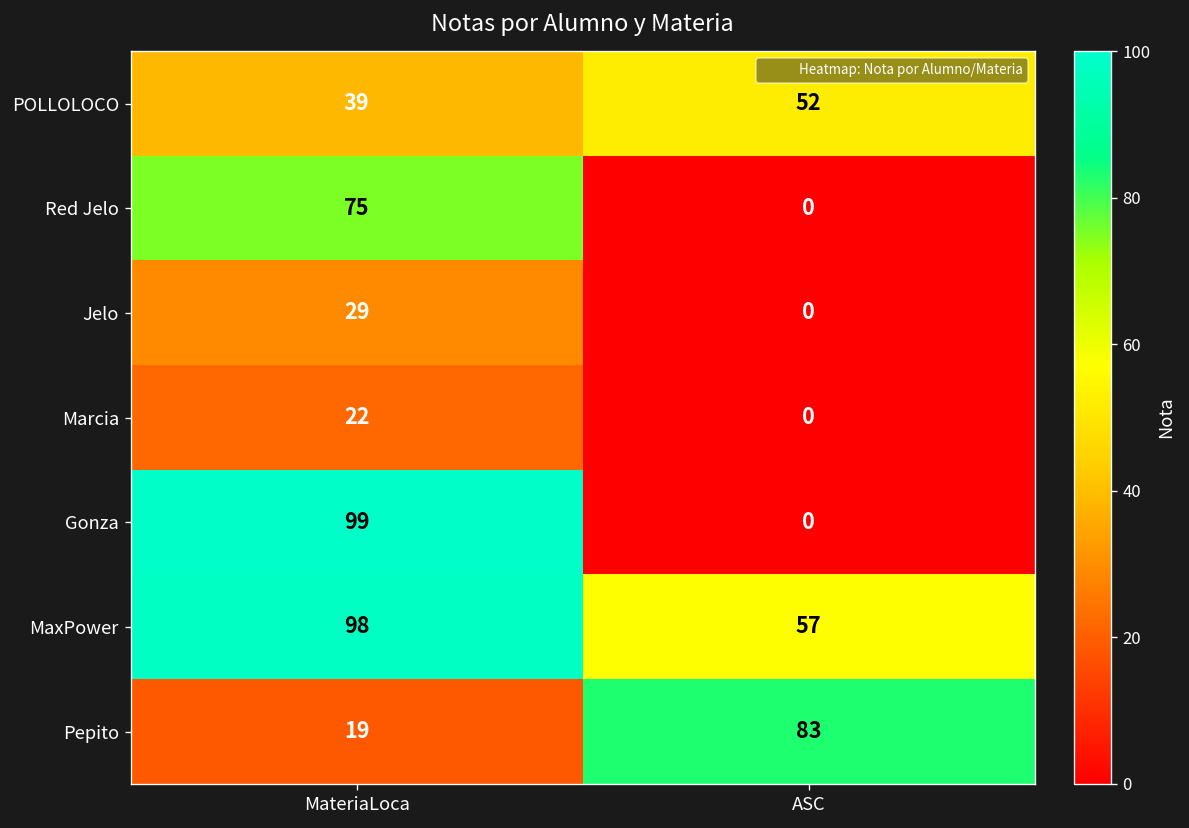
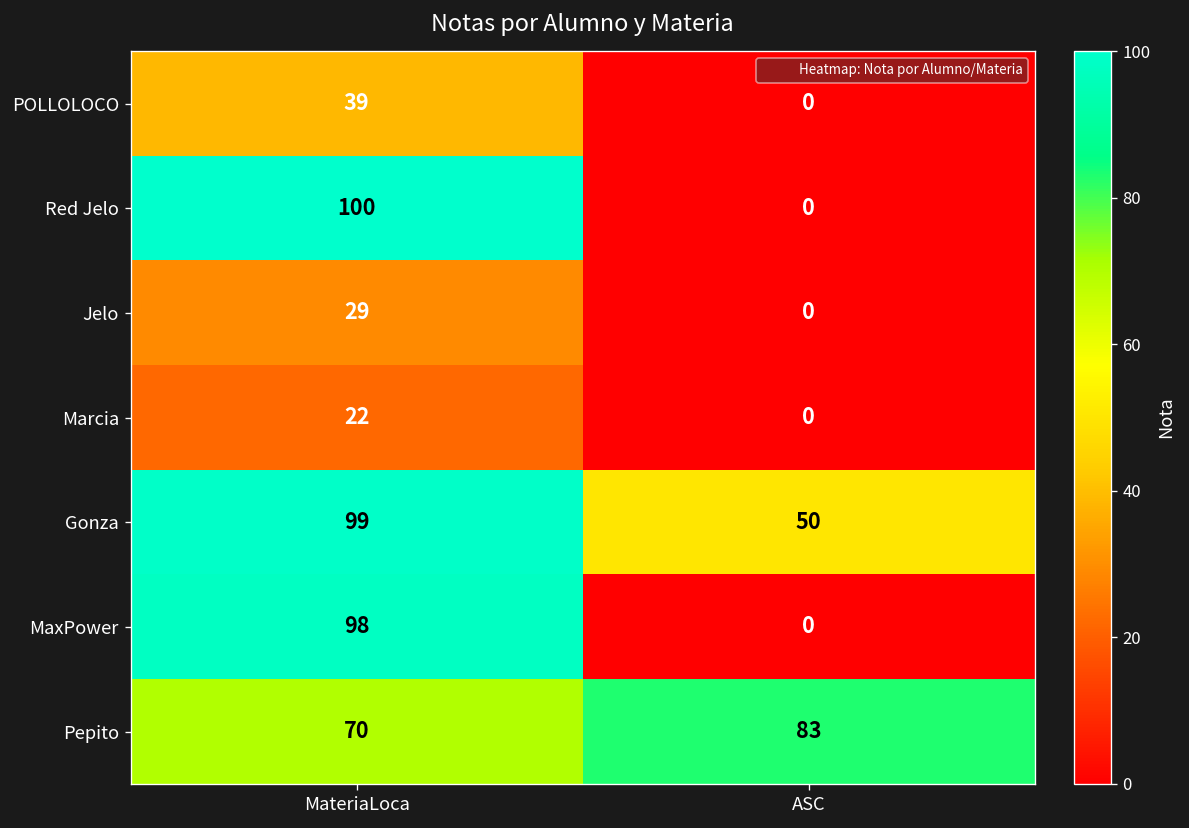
  {
    "POLLOLOCO": {
      "MateriaLoca": 39,
-     "ASC": 52
+     "ASC": 0
    },
    "Red Jelo": {
-     "MateriaLoca": 75,
+     "MateriaLoca": 100,
      "ASC": 0
    },
    "Jelo": {
      "MateriaLoca": 29,
      "ASC": 0
    },
    "Marcia": {
      "MateriaLoca": 22,
      "ASC": 0
    },
    "Gonza": {
      "MateriaLoca": 99,
-     "ASC": 0
+     "ASC": 50
    },
    "MaxPower": {
      "MateriaLoca": 98,
-     "ASC": 57
+     "ASC": 0
    },
    "Pepito": {
-     "MateriaLoca": 19,
+     "MateriaLoca": 70,
      "ASC": 83
    }
  }
